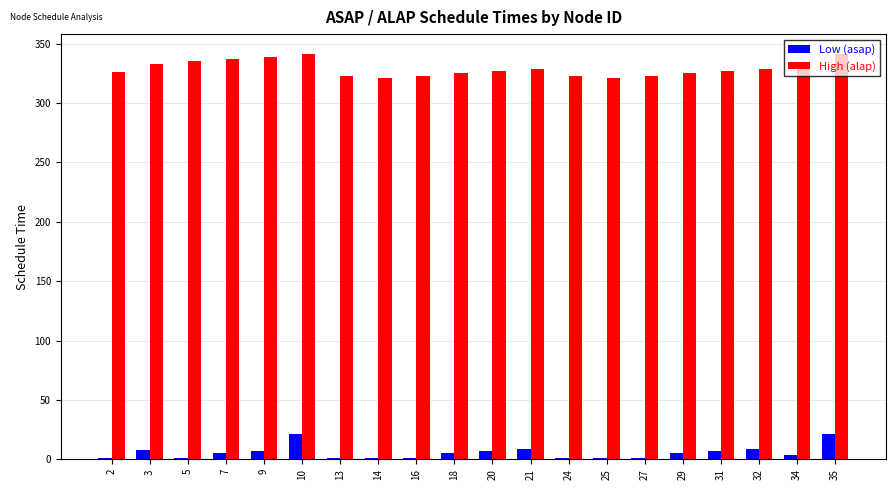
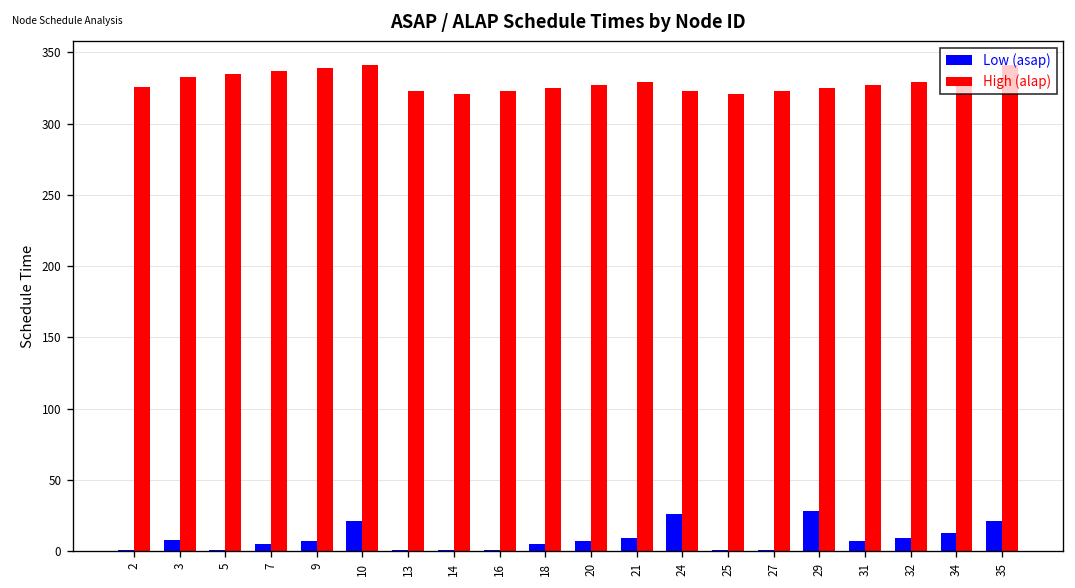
  {
    "Low (asap)": {
      "3": 8,
      "7": 5,
      "9": 7,
      "10": 21,
      "18": 5,
      "20": 7,
      "21": 9,
-     "24": 1,
-     "29": 5,
+     "24": 26,
+     "29": 28,
      "31": 7,
      "32": 9,
-     "34": 4,
+     "34": 13,
      "35": 21
    },
    "High (alap)": {
      "2": 326,
      "3": 333,
      "5": 335,
      "7": 337,
      "9": 339,
      "10": 341,
      "13": 323,
      "14": 321,
      "16": 323,
      "18": 325,
      "20": 327,
      "21": 329,
      "24": 323,
      "25": 321,
      "27": 323,
      "29": 325,
      "31": 327,
      "32": 329
    }
  }
